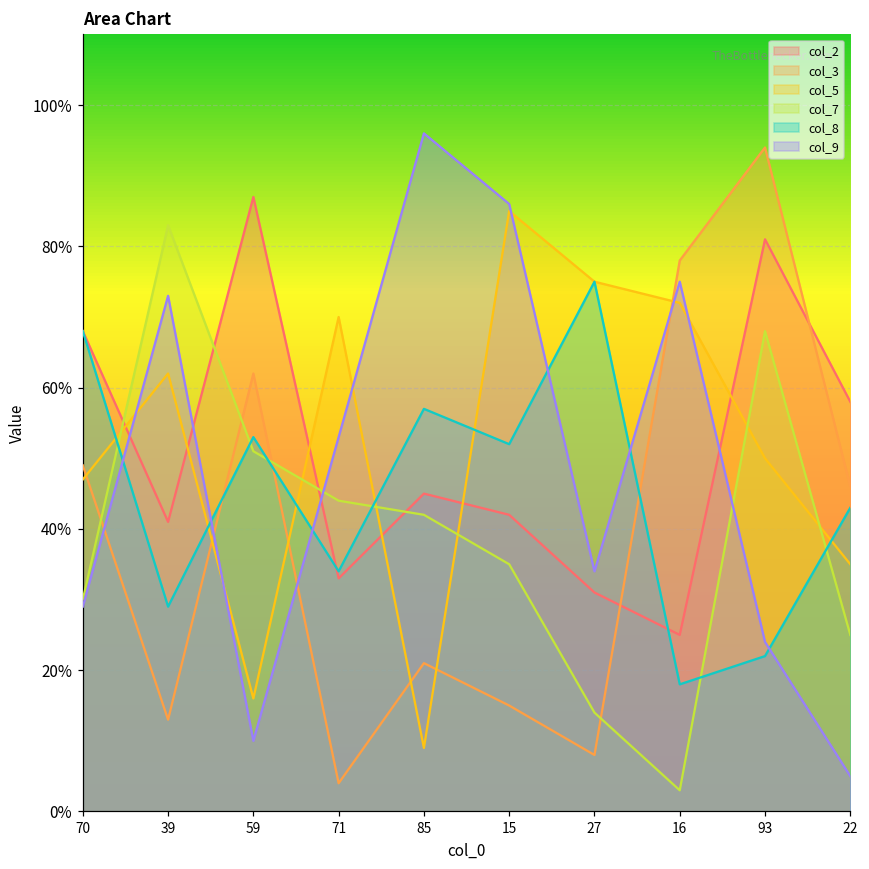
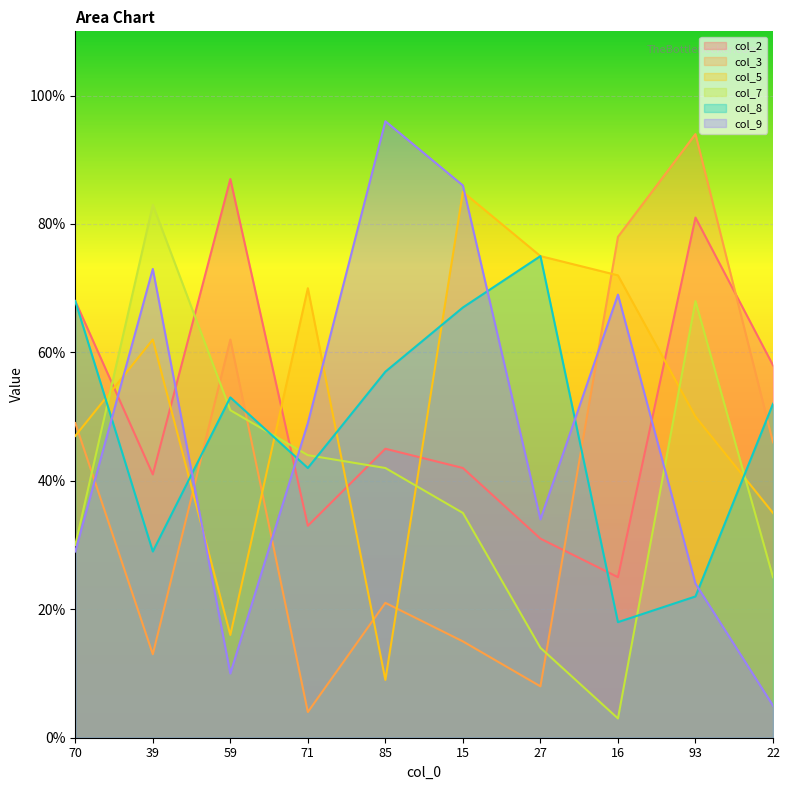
  {
    "col_8": {
      "39": "29%",
      "59": "53%",
-     "71": "34%",
+     "71": "42%",
      "85": "57%",
-     "15": "52%",
+     "15": "67%",
      "16": "18%",
      "93": "22%",
-     "22": "43%"
+     "22": "52%"
    },
    "col_9": {
      "70": "29%",
      "39": "73%",
      "59": "10%",
-     "71": "53%",
+     "71": "49%",
      "85": "96%",
      "15": "86%",
      "27": "34%",
-     "16": "75%",
+     "16": "69%",
      "93": "24%",
      "22": "5%"
    }
  }
